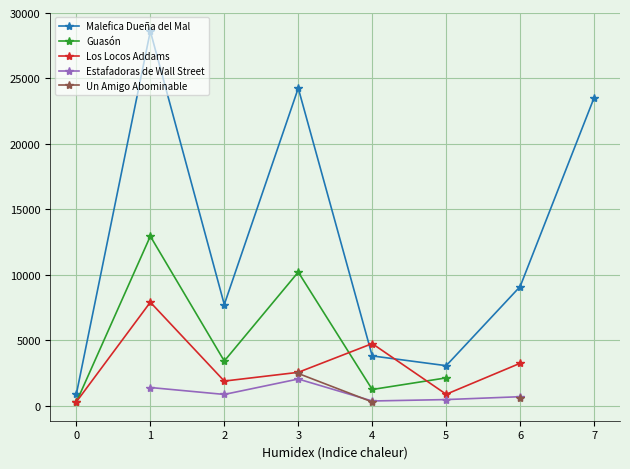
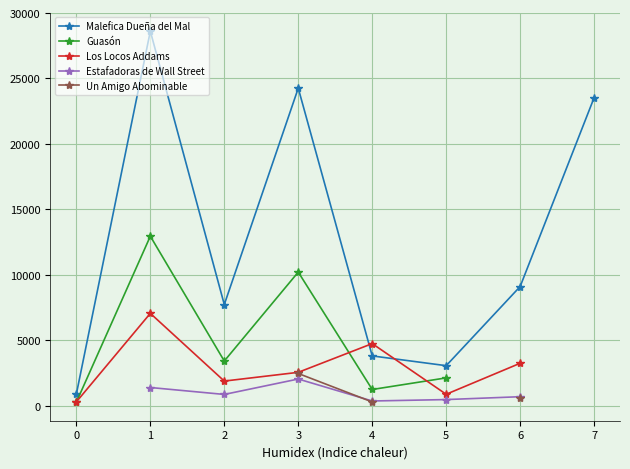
  {
    "Malefica Dueña del Mal": {
      "0": 900,
      "2": 7700,
      "3": 24300,
      "4": 3800,
      "5": 3100,
      "6": 9100,
      "7": 23500
    },
    "Guasón": {
      "1": 13000,
      "2": 3400,
      "3": 10200,
      "4": 1200,
      "5": 2100
    },
    "Los Locos Addams": {
-     "1": 7900,
+     "1": 7100,
      "2": 1900,
      "4": 4700,
      "5": 900,
      "6": 3200
    },
    "Estafadoras de Wall Street": {
      "1": 1400,
      "2": 900,
      "3": 2000,
      "5": 500
    }
  }
